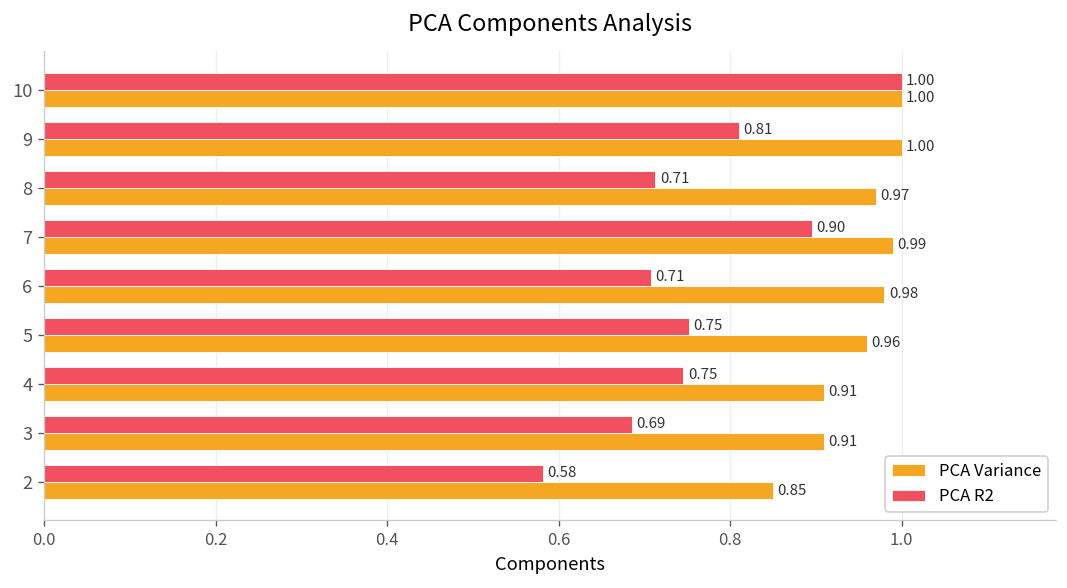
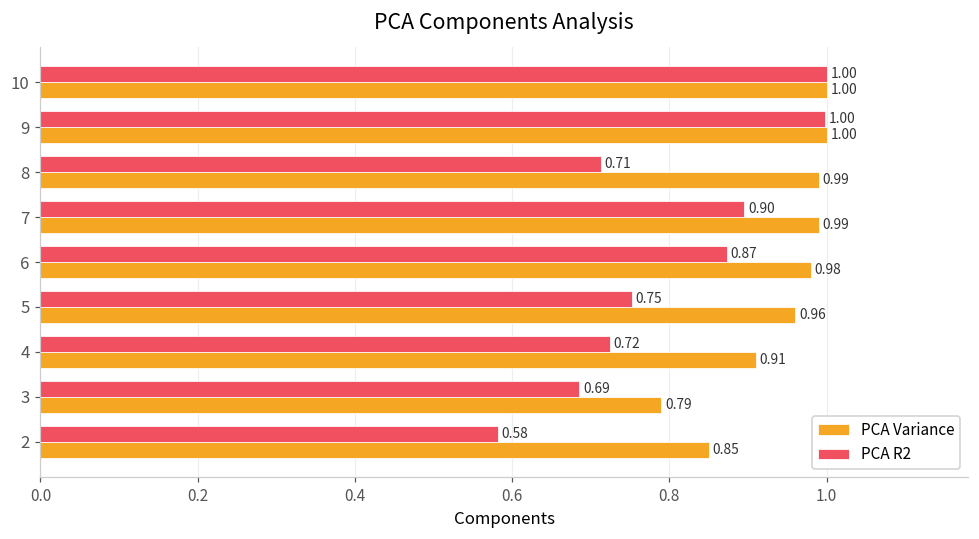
  {
    "PCA Variance": {
      "10": 1.00,
      "9": 1.00,
-     "8": 0.97,
+     "8": 0.99,
      "7": 0.99,
      "6": 0.98,
      "5": 0.96,
      "4": 0.91,
-     "3": 0.91,
+     "3": 0.79,
      "2": 0.85
    },
    "PCA R2": {
      "10": 1.00,
-     "9": 0.81,
+     "9": 1.00,
      "8": 0.71,
      "7": 0.90,
-     "6": 0.71,
+     "6": 0.87,
      "5": 0.75,
-     "4": 0.75,
+     "4": 0.72,
      "3": 0.69,
      "2": 0.58
    }
  }
